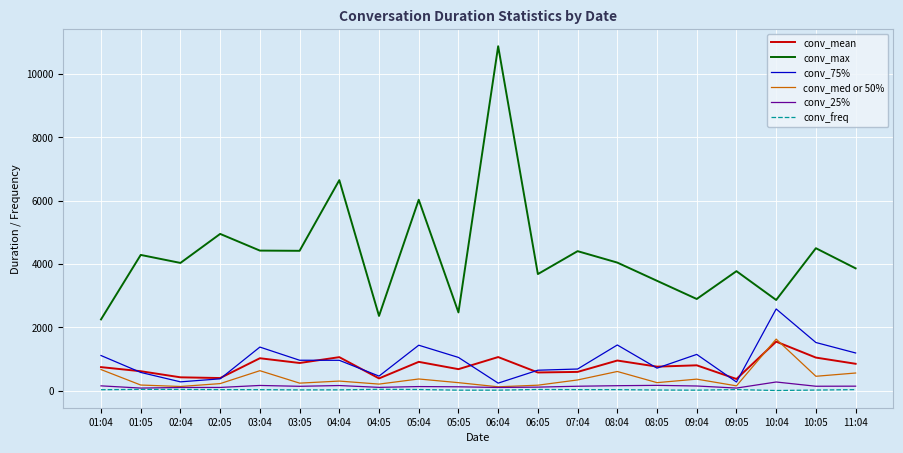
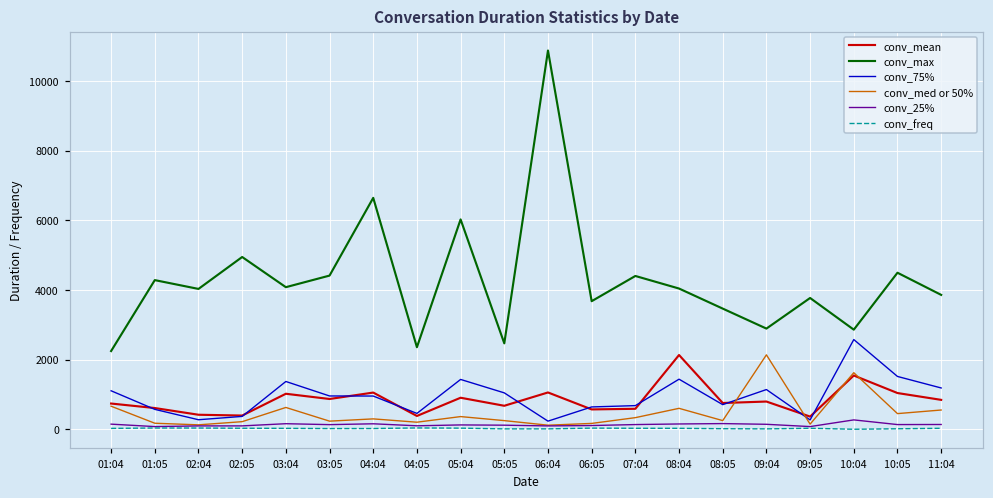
  {
    "conv_mean": {
      "02:04": 400,
      "03:04": 1000,
      "03:05": 900,
      "04:04": 1100,
      "05:04": 900,
      "05:05": 700,
      "06:04": 1100,
      "07:04": 600,
-     "08:04": 1000,
+     "08:04": 2100,
      "09:04": 800,
      "09:05": 400,
      "10:04": 1500,
      "10:05": 1000,
      "11:04": 800
    },
    "conv_max": {
      "01:04": 2300,
      "01:05": 4300,
      "02:04": 4000,
      "02:05": 5000,
-     "03:04": 4400,
+     "03:04": 4100,
      "03:05": 4400,
      "04:04": 6600,
      "04:05": 2400,
      "05:04": 6000,
      "05:05": 2500,
      "06:04": 10900,
      "06:05": 3700,
      "07:04": 4400,
      "08:04": 4000,
      "08:05": 3500,
      "09:04": 2900,
      "09:05": 3800,
      "10:04": 2900,
      "10:05": 4500,
      "11:04": 3900
    },
    "conv_75%": {
      "01:04": 1100,
      "02:04": 300,
      "03:04": 1400,
      "03:05": 1000,
      "04:04": 1000,
      "05:04": 1400,
      "05:05": 1000,
      "06:04": 200,
      "07:04": 700,
      "08:04": 1400,
      "09:04": 1100,
      "09:05": 300,
      "10:04": 2600,
      "10:05": 1500,
      "11:04": 1200
    },
    "conv_med or 50%": {
      "01:05": 200,
      "02:05": 200,
      "03:04": 600,
      "03:05": 200,
      "04:04": 300,
      "04:05": 200,
      "05:04": 400,
      "05:05": 300,
      "07:04": 300,
      "08:04": 600,
      "08:05": 300,
-     "09:04": 400,
+     "09:04": 2100,
      "10:04": 1600,
      "10:05": 500,
      "11:04": 600
    },
    "conv_25%": {
      "01:04": 200,
      "03:04": 200,
      "03:05": 100,
      "04:04": 200,
      "05:04": 100,
      "05:05": 100,
      "07:04": 100,
      "08:04": 200,
      "08:05": 200,
      "09:04": 100,
      "10:04": 300,
      "10:05": 100,
      "11:04": 100
    },
    "conv_freq": {
      "01:04": 0,
      "03:04": 0,
      "03:05": 0,
      "04:04": 0,
      "05:04": 0,
      "05:05": 0,
      "06:04": 0,
      "07:04": 0,
      "08:04": 0,
      "08:05": 0,
      "09:04": 0,
      "10:04": 0,
      "10:05": 0,
      "11:04": 0
    }
  }
